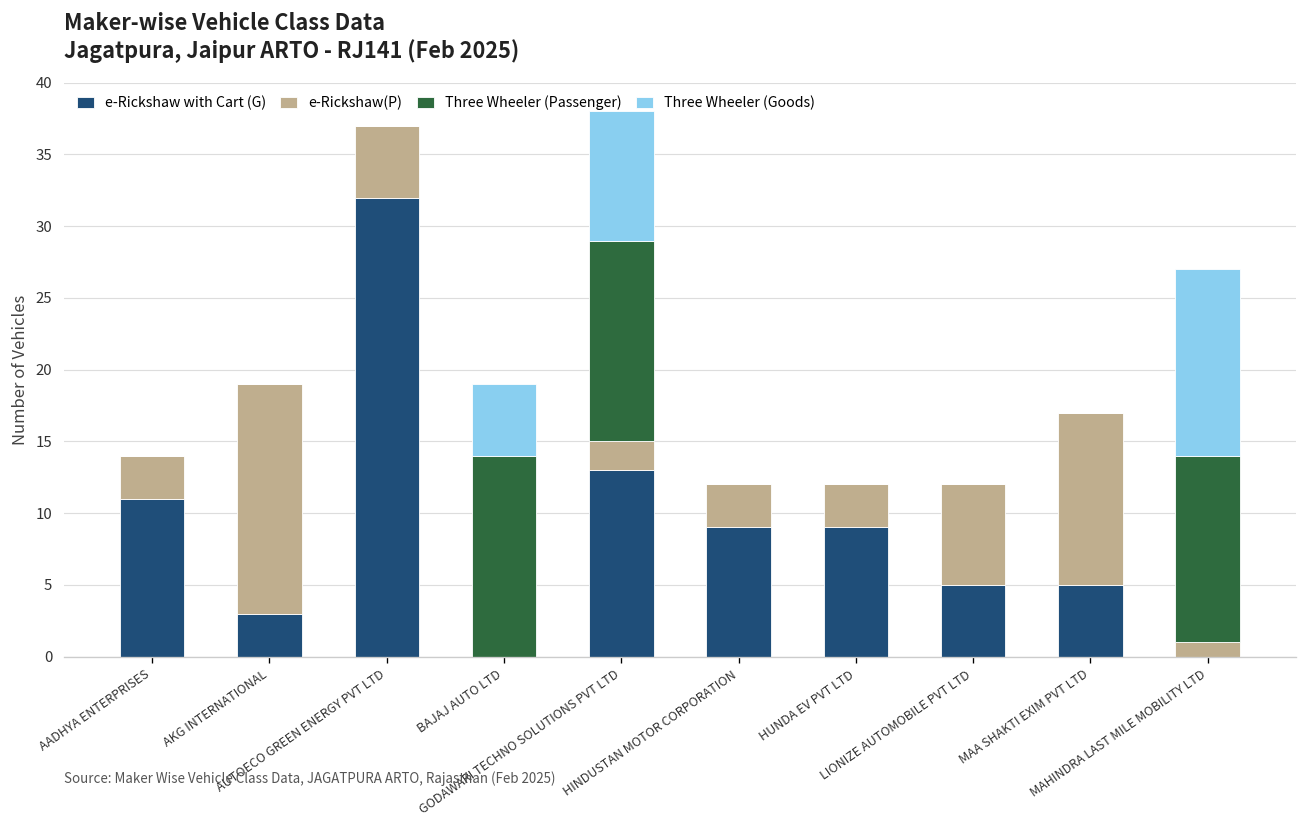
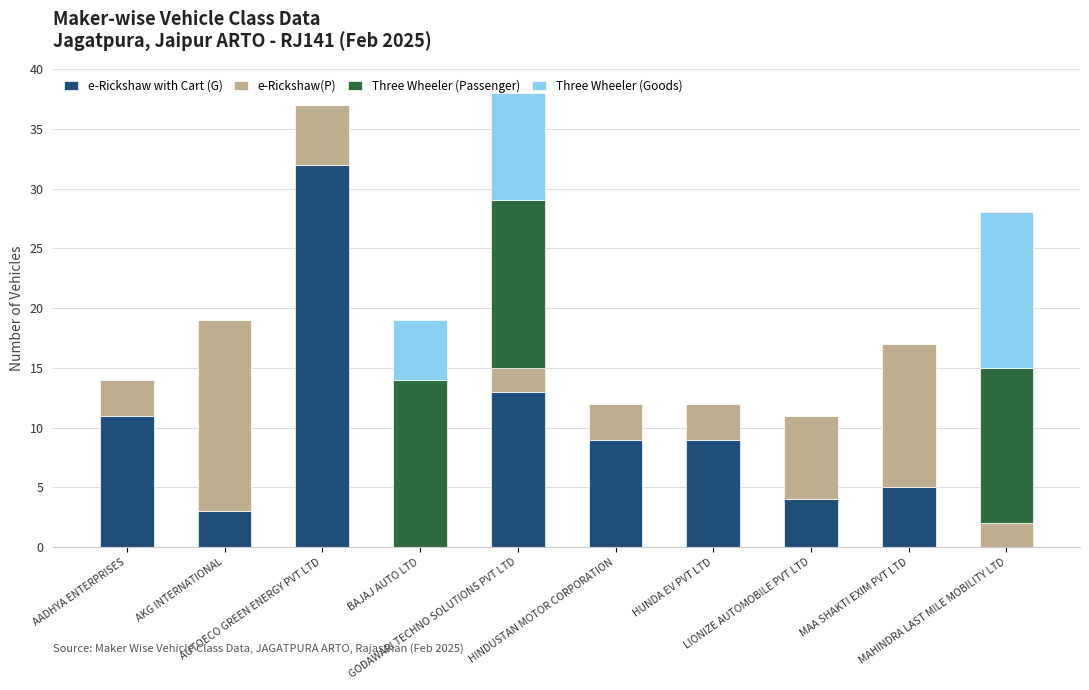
  {
    "e-Rickshaw with Cart (G)": {
      "AADHYA ENTERPRISES": 11,
      "AKG INTERNATIONAL": 3,
      "AUTOECO GREEN ENERGY PVT LTD": 32,
      "BAJAJ AUTO LTD": 0,
      "GODAWARI TECHNO SOLUTIONS PVT LTD": 13,
      "HINDUSTAN MOTOR CORPORATION": 9,
      "HUNDA EV PVT LTD": 9,
-     "LIONIZE AUTOMOBILE PVT LTD": 5,
+     "LIONIZE AUTOMOBILE PVT LTD": 4,
      "MAA SHAKTI EXIM PVT LTD": 5,
      "MAHINDRA LAST MILE MOBILITY LTD": 0
    },
    "e-Rickshaw(P)": {
      "AADHYA ENTERPRISES": 3,
      "AKG INTERNATIONAL": 16,
      "AUTOECO GREEN ENERGY PVT LTD": 5,
      "BAJAJ AUTO LTD": 0,
      "GODAWARI TECHNO SOLUTIONS PVT LTD": 2,
      "HINDUSTAN MOTOR CORPORATION": 3,
      "HUNDA EV PVT LTD": 3,
      "LIONIZE AUTOMOBILE PVT LTD": 7,
      "MAA SHAKTI EXIM PVT LTD": 12,
-     "MAHINDRA LAST MILE MOBILITY LTD": 1
+     "MAHINDRA LAST MILE MOBILITY LTD": 2
    },
    "Three Wheeler (Passenger)": {
      "AADHYA ENTERPRISES": 0,
      "AKG INTERNATIONAL": 0,
      "AUTOECO GREEN ENERGY PVT LTD": 0,
      "BAJAJ AUTO LTD": 14,
      "GODAWARI TECHNO SOLUTIONS PVT LTD": 14,
      "HINDUSTAN MOTOR CORPORATION": 0,
      "HUNDA EV PVT LTD": 0,
      "LIONIZE AUTOMOBILE PVT LTD": 0,
      "MAA SHAKTI EXIM PVT LTD": 0,
      "MAHINDRA LAST MILE MOBILITY LTD": 13
    },
    "Three Wheeler (Goods)": {
      "AADHYA ENTERPRISES": 0,
      "AKG INTERNATIONAL": 0,
      "AUTOECO GREEN ENERGY PVT LTD": 0,
      "BAJAJ AUTO LTD": 5,
      "GODAWARI TECHNO SOLUTIONS PVT LTD": 9,
      "HINDUSTAN MOTOR CORPORATION": 0,
      "HUNDA EV PVT LTD": 0,
      "LIONIZE AUTOMOBILE PVT LTD": 0,
      "MAA SHAKTI EXIM PVT LTD": 0,
      "MAHINDRA LAST MILE MOBILITY LTD": 13
    }
  }
